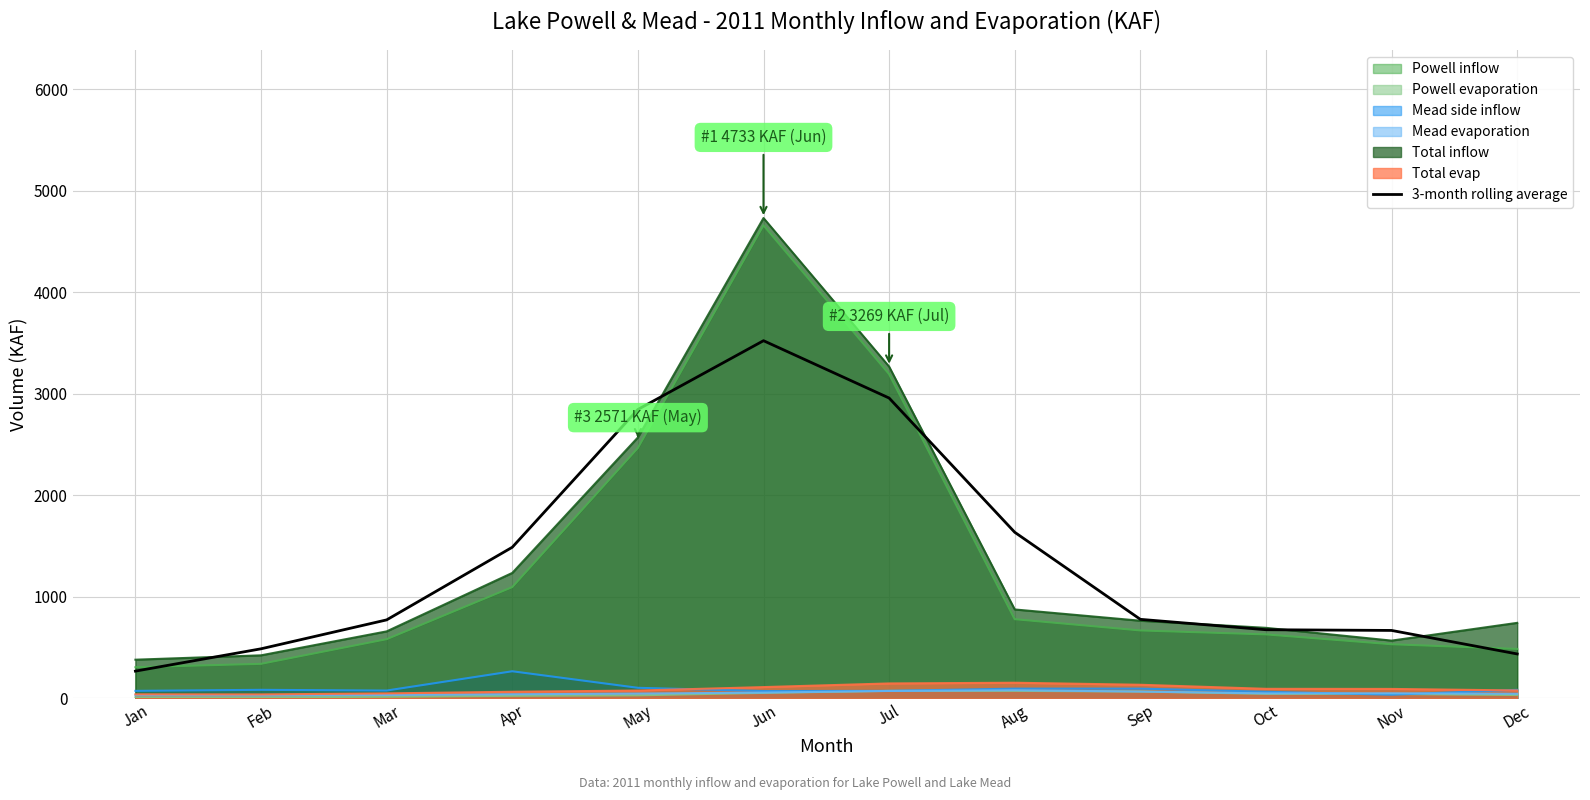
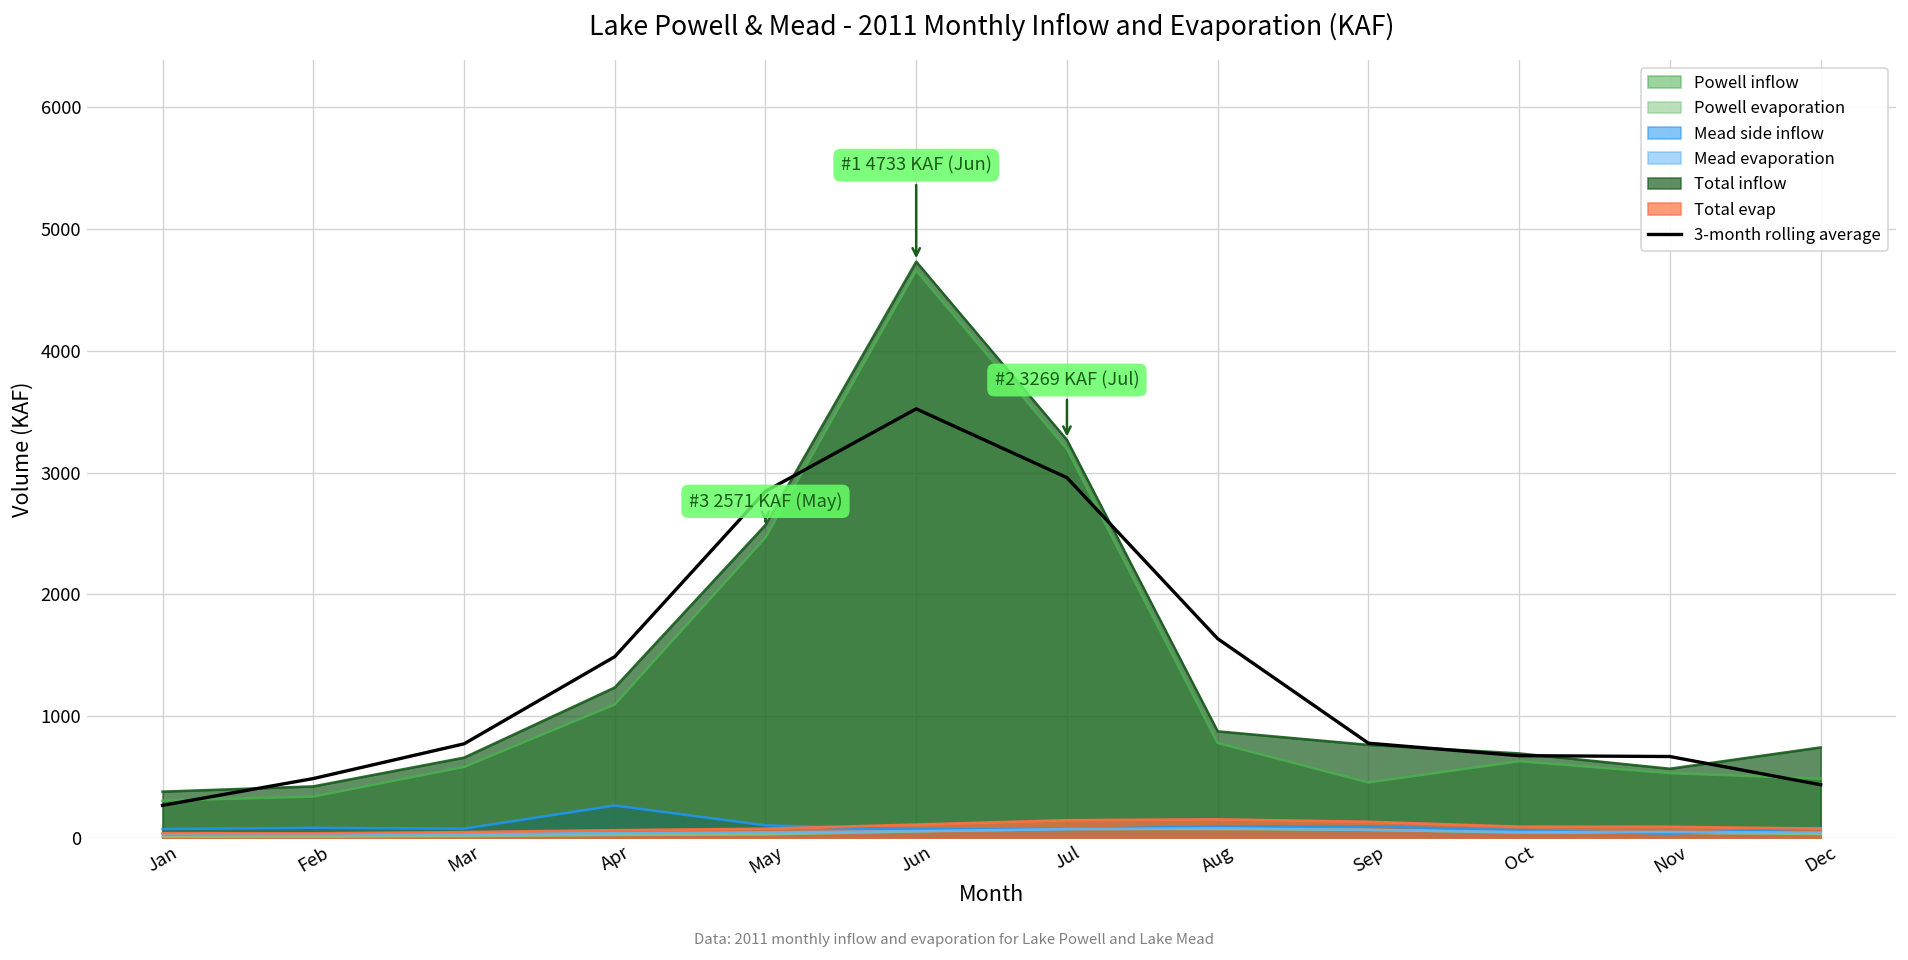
  {
    "Powell inflow": {
      "Jan": 310,
      "Feb": 340,
      "Mar": 580,
      "Apr": 1100,
      "May": 2470,
      "Jun": 4660,
      "Jul": 3200,
      "Aug": 780,
-     "Sep": 670,
+     "Sep": 460,
      "Oct": 630,
      "Nov": 530,
      "Dec": 490
    },
    "Mead side inflow": {
      "Jan": 70,
      "Feb": 80,
      "Mar": 80,
      "Apr": 270,
      "May": 100,
      "Sep": 100
    },
    "Total inflow": {
      "Jan": 380,
      "Feb": 420,
      "Mar": 660,
      "Apr": 1240,
      "Aug": 880,
      "Nov": 570,
      "Dec": 740
    },
    "Total evap": {
      "May": 80,
      "Jun": 110,
      "Jul": 150,
      "Aug": 150,
      "Sep": 130,
      "Oct": 90,
      "Nov": 90
    },
    "3-month rolling average": {
      "Jan": 270,
      "Feb": 490,
      "Mar": 770,
      "Apr": 1490,
      "Jun": 3520,
      "Jul": 2960,
      "Aug": 1640,
      "Nov": 670,
      "Dec": 440
    }
  }
